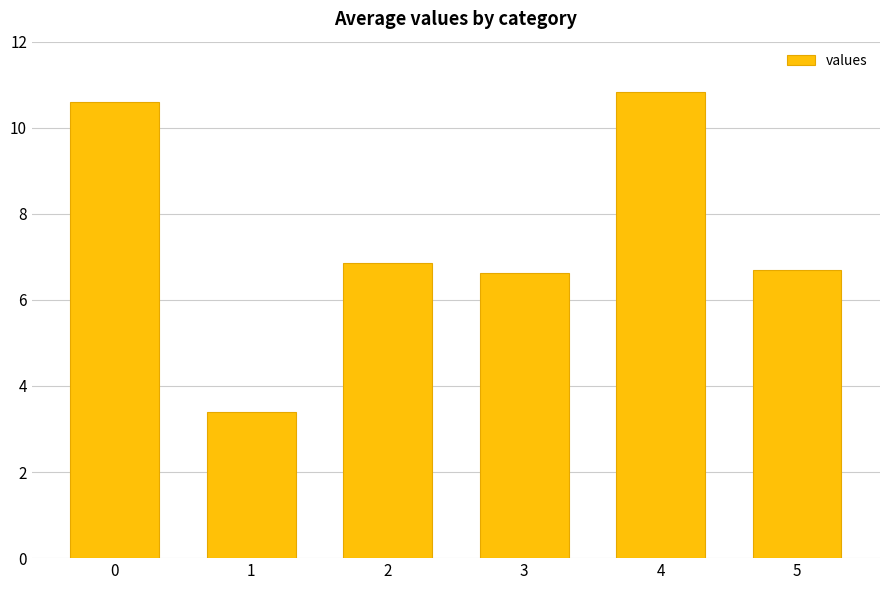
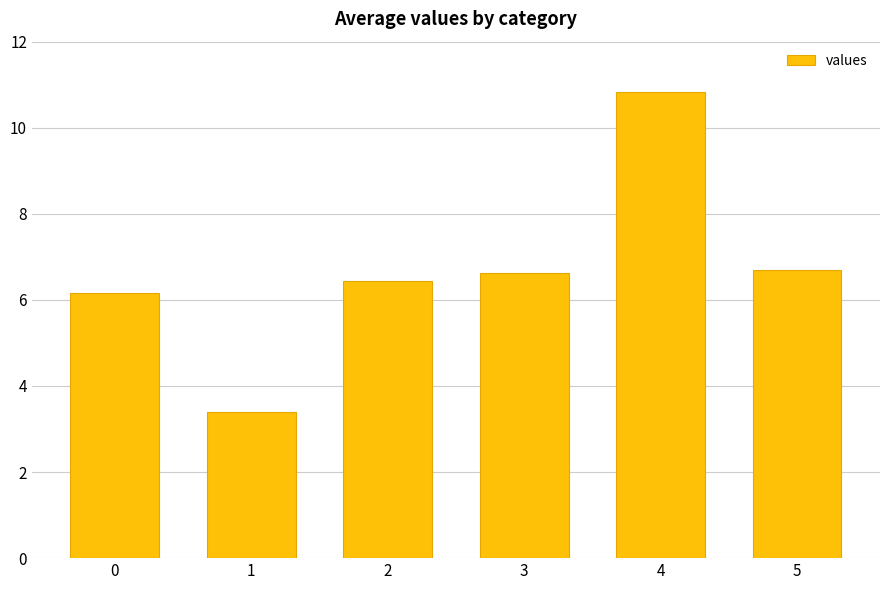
  {
-   "0": 10.6,
+   "0": 6.2,
    "1": 3.4,
-   "2": 6.9,
+   "2": 6.4,
    "3": 6.6,
    "4": 10.8,
    "5": 6.7
  }
